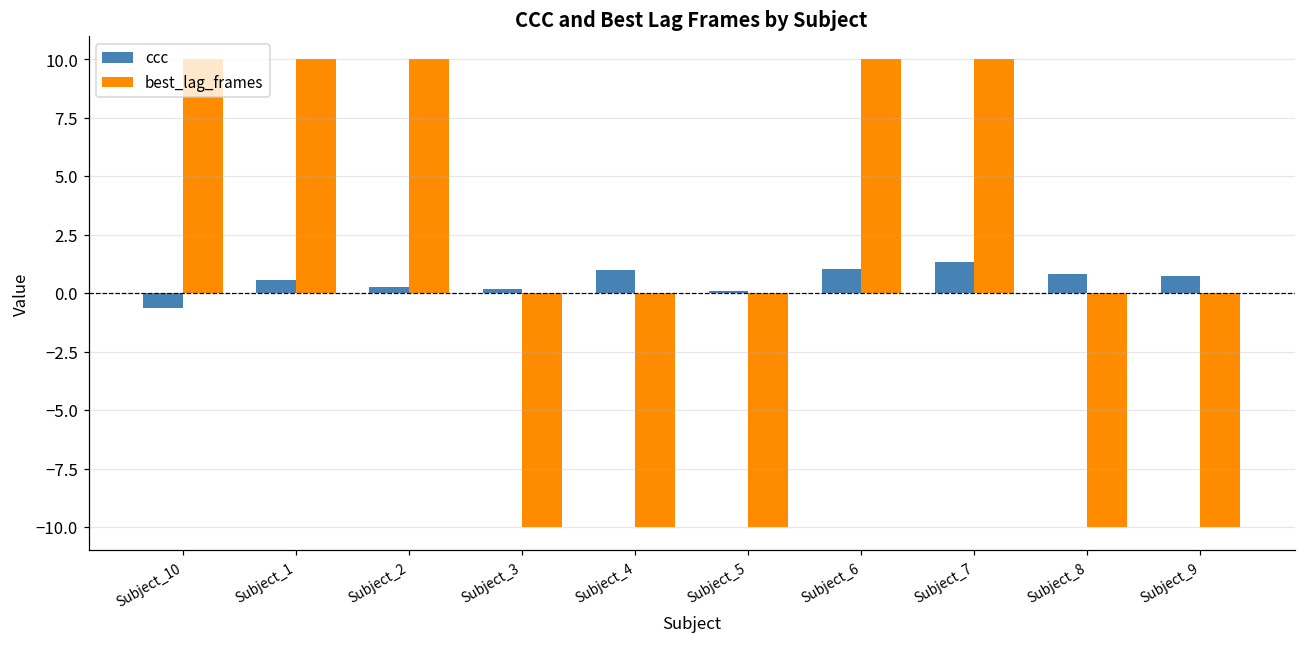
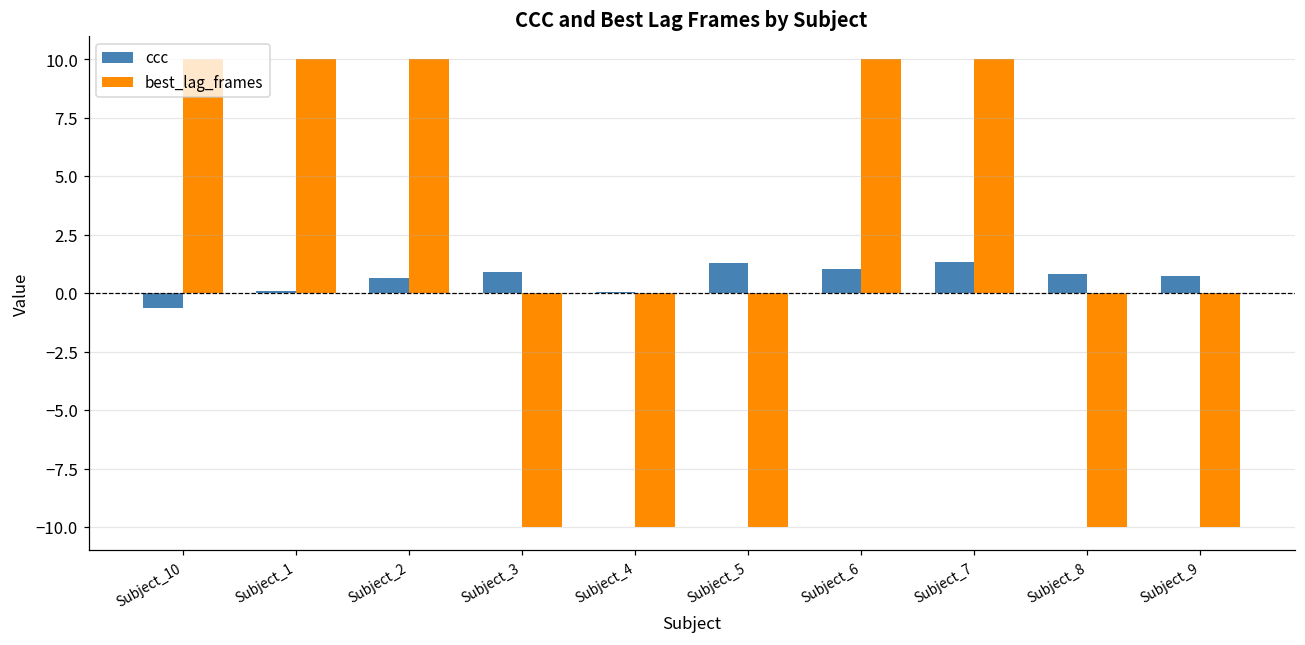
  {
    "ccc": {
      "Subject_10": -0.7,
-     "Subject_1": 0.5,
-     "Subject_2": 0.3,
-     "Subject_3": 0.2,
-     "Subject_4": 1.0,
-     "Subject_5": 0.1,
+     "Subject_1": 0.1,
+     "Subject_2": 0.6,
+     "Subject_3": 0.9,
+     "Subject_4": 0.1,
+     "Subject_5": 1.3,
      "Subject_6": 1.0,
      "Subject_7": 1.3,
      "Subject_8": 0.8,
      "Subject_9": 0.8
    },
    "best_lag_frames": {
      "Subject_1": 10.0,
      "Subject_2": 10.0,
      "Subject_3": -10.0,
      "Subject_4": -10.0,
      "Subject_5": -10.0,
      "Subject_6": 10.0,
      "Subject_7": 10.0,
      "Subject_8": -10.0,
      "Subject_9": -10.0
    }
  }
